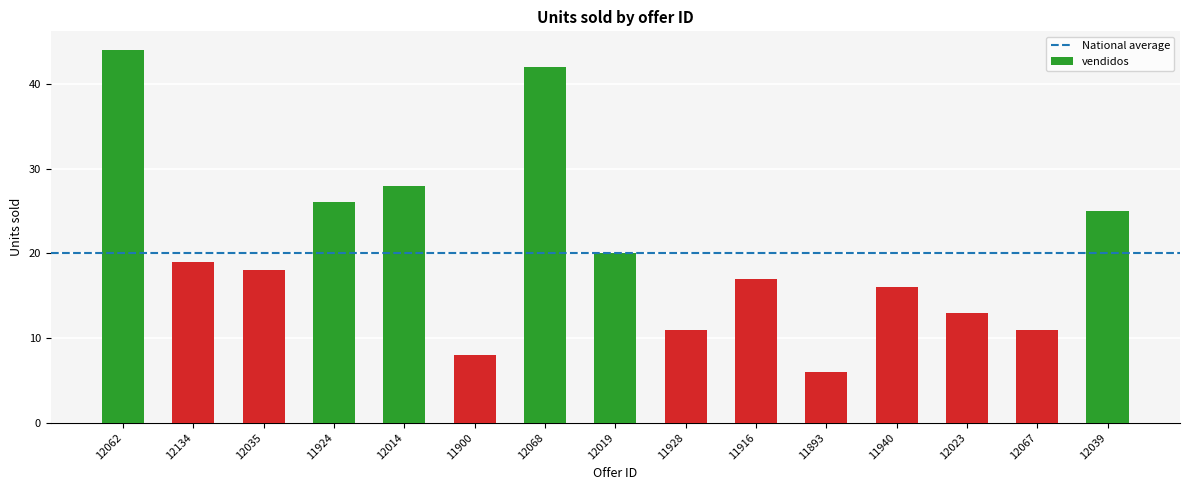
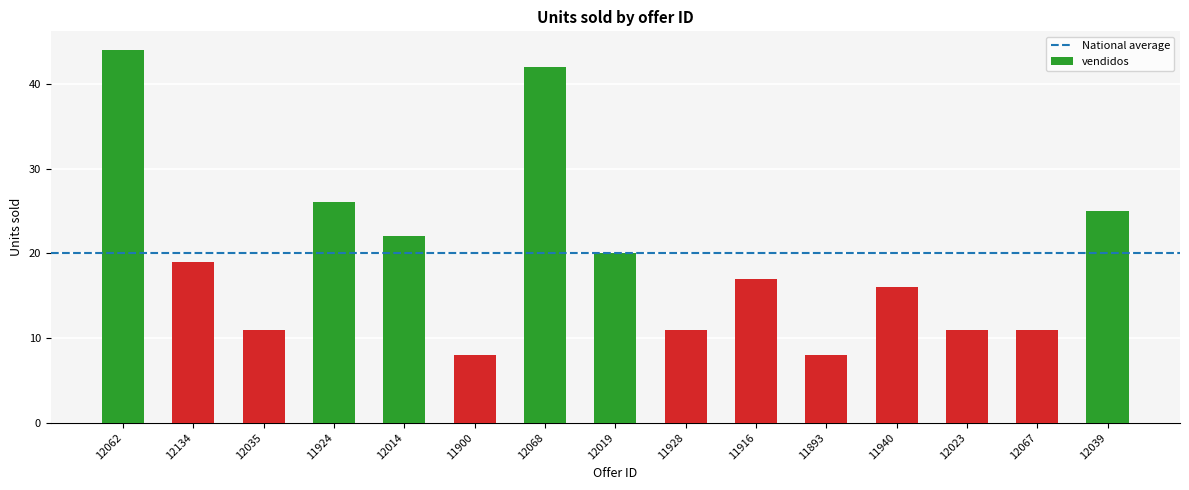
  {
    "12062": 44,
    "12134": 19,
-   "12035": 18,
+   "12035": 11,
    "11924": 26,
-   "12014": 28,
+   "12014": 22,
    "11900": 8,
    "12068": 42,
    "12019": 20,
    "11928": 11,
    "11916": 17,
-   "11893": 6,
+   "11893": 8,
    "11940": 16,
-   "12023": 13,
+   "12023": 11,
    "12067": 11,
    "12039": 25
  }
